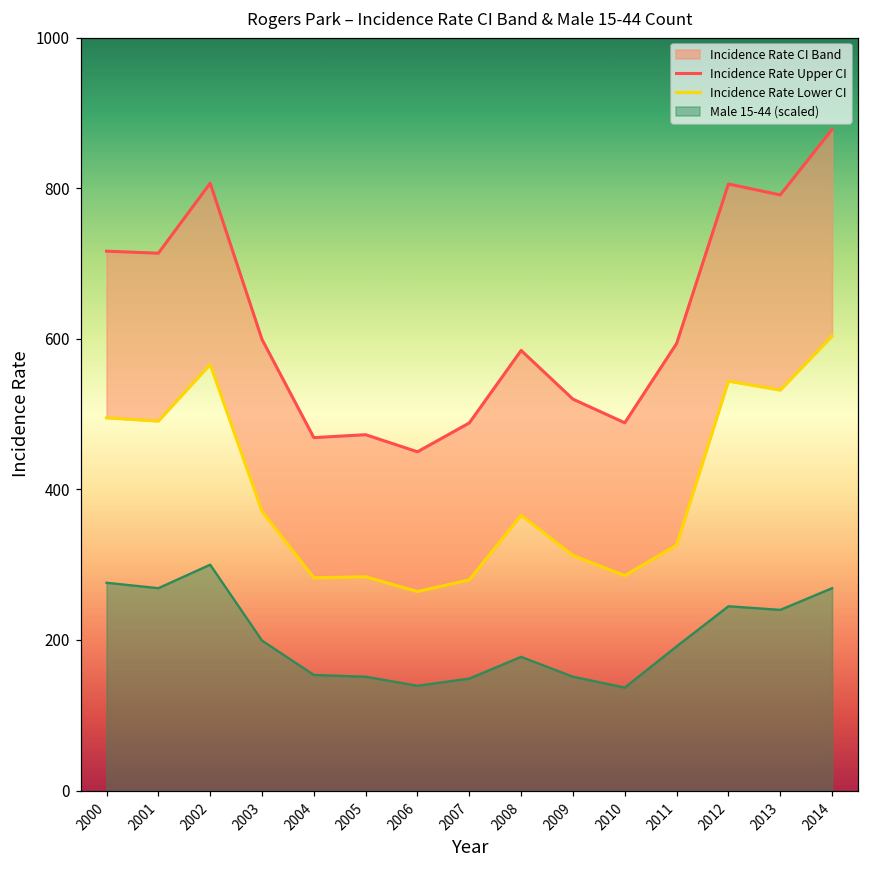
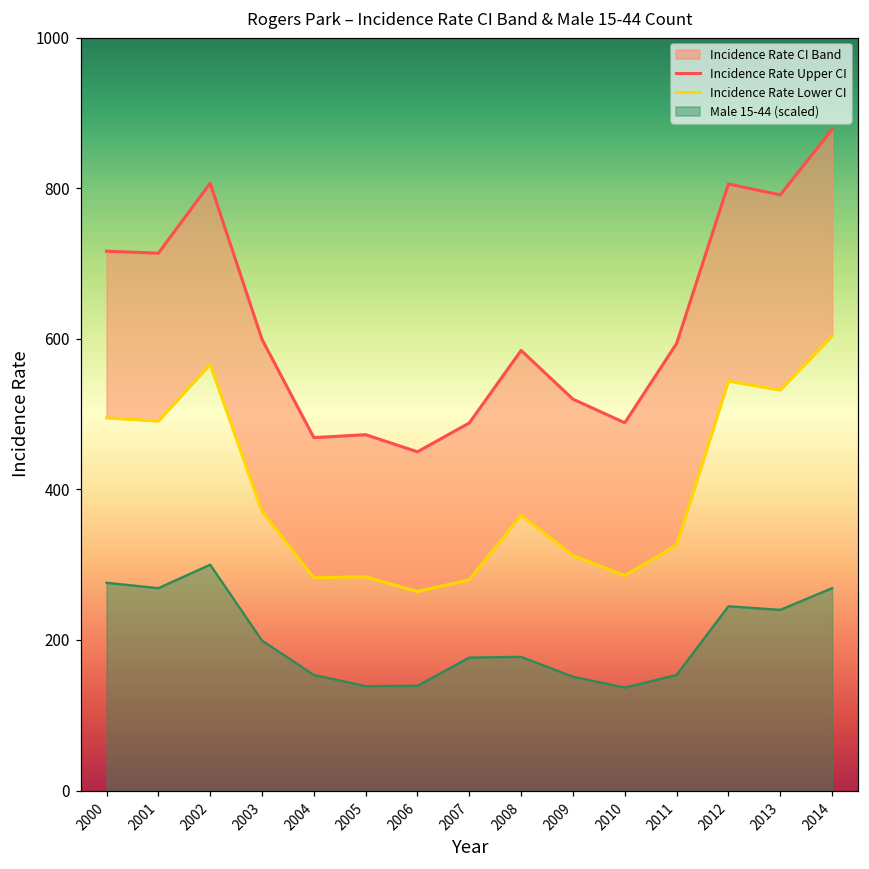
  {
    "Incidence Rate CI Band": {
      "2000": 720,
      "2001": 710,
      "2002": 810,
      "2003": 600,
      "2004": 470,
      "2005": 470,
      "2006": 450,
      "2007": 490,
      "2008": 580,
      "2009": 520,
      "2010": 490,
      "2011": 590,
      "2012": 810,
      "2013": 790,
      "2014": 880
    },
    "Incidence Rate Lower CI": {
      "2000": 490,
      "2001": 490,
      "2002": 570,
      "2003": 370,
      "2004": 280,
      "2005": 280,
      "2006": 260,
      "2007": 280,
      "2008": 370,
      "2009": 310,
      "2010": 290,
      "2011": 330,
      "2012": 540,
      "2013": 530,
      "2014": 600
    },
    "Male 15-44 (scaled)": {
      "2000": 280,
      "2001": 270,
      "2002": 300,
      "2003": 200,
      "2004": 150,
-     "2005": 150,
+     "2005": 140,
      "2006": 140,
-     "2007": 150,
+     "2007": 180,
      "2008": 180,
      "2009": 150,
      "2010": 140,
-     "2011": 190,
+     "2011": 150,
      "2012": 240,
      "2013": 240,
      "2014": 270
    }
  }
